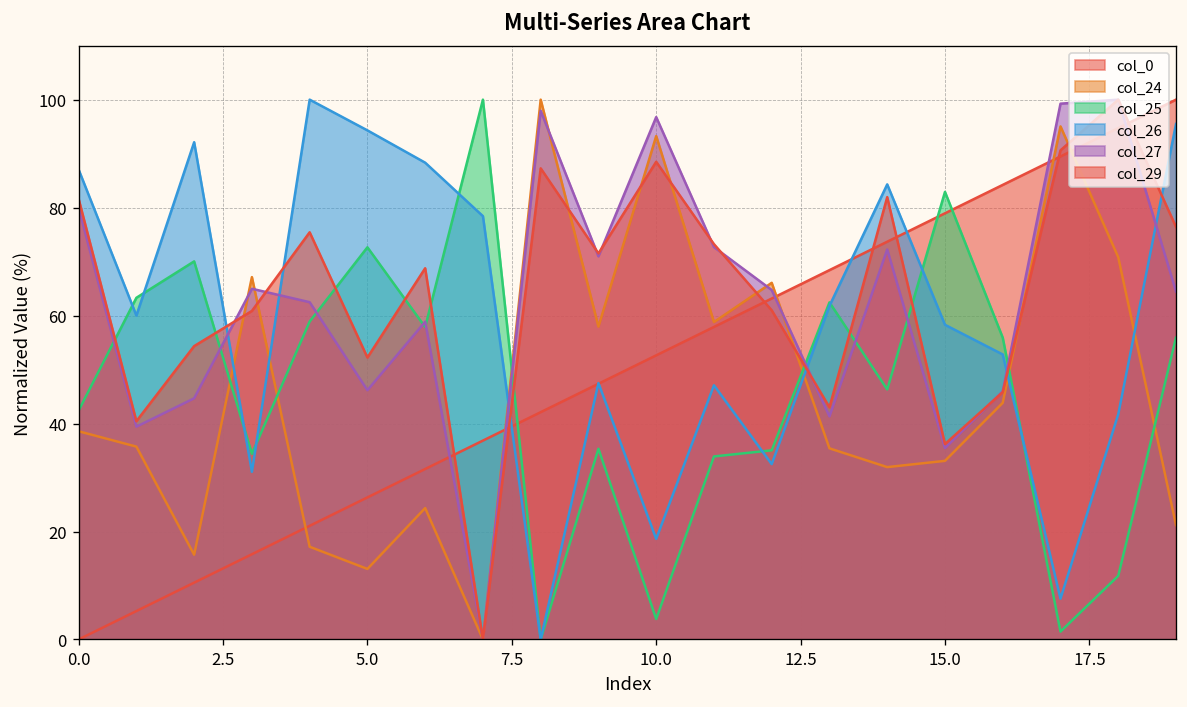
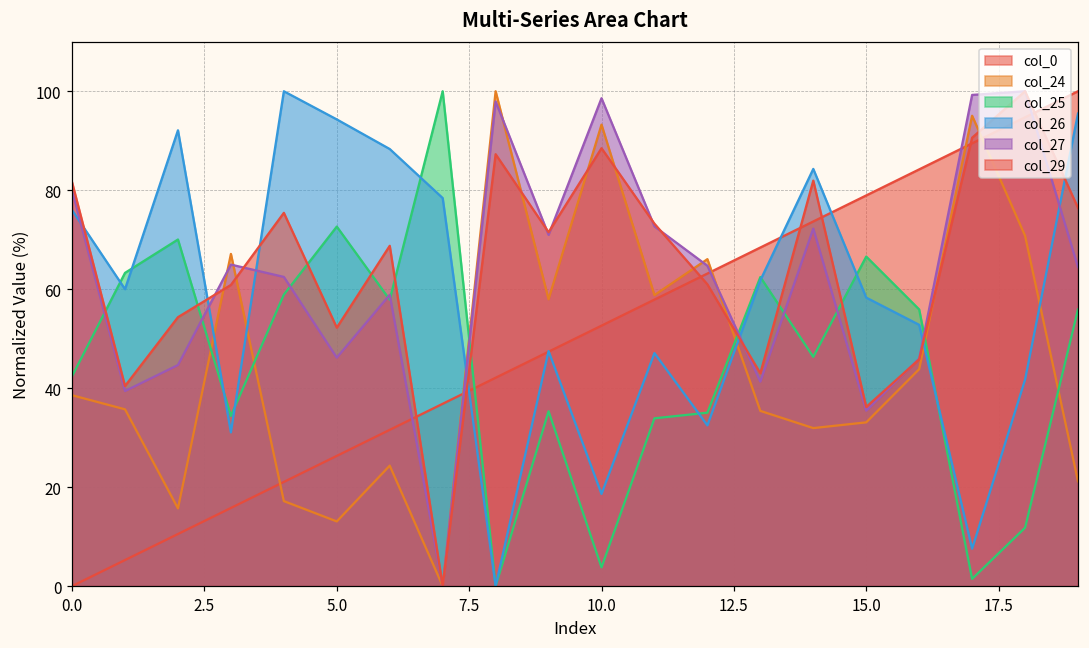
  {
    "col_25": {
      "0.0": 42,
      "5.0": 73,
      "10.0": 4,
-     "15.0": 83
+     "15.0": 67
    },
    "col_26": {
-     "0.0": 87,
+     "0.0": 76,
      "5.0": 94,
      "10.0": 19,
      "15.0": 58
    },
    "col_27": {
      "0.0": 80,
      "5.0": 46,
-     "10.0": 97,
+     "10.0": 99,
      "15.0": 35
    }
  }
